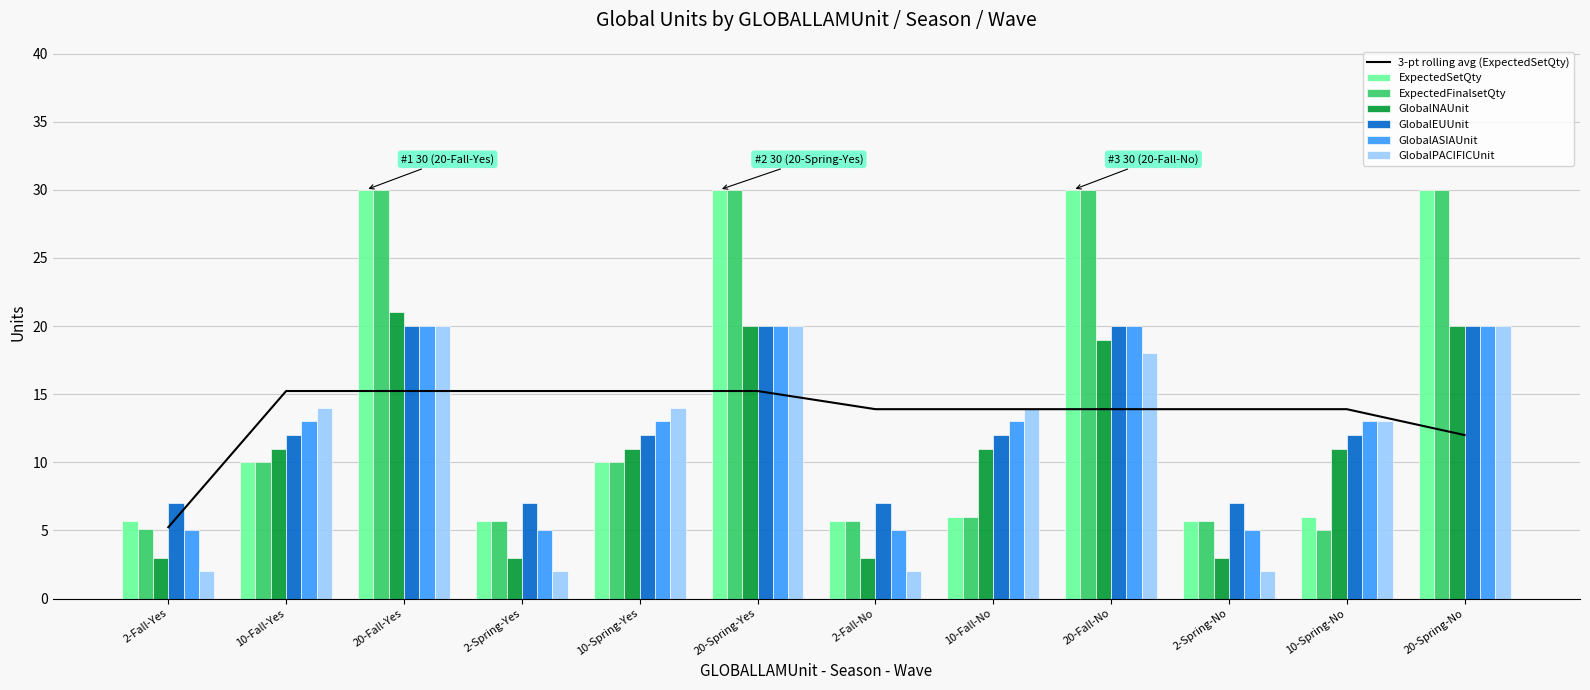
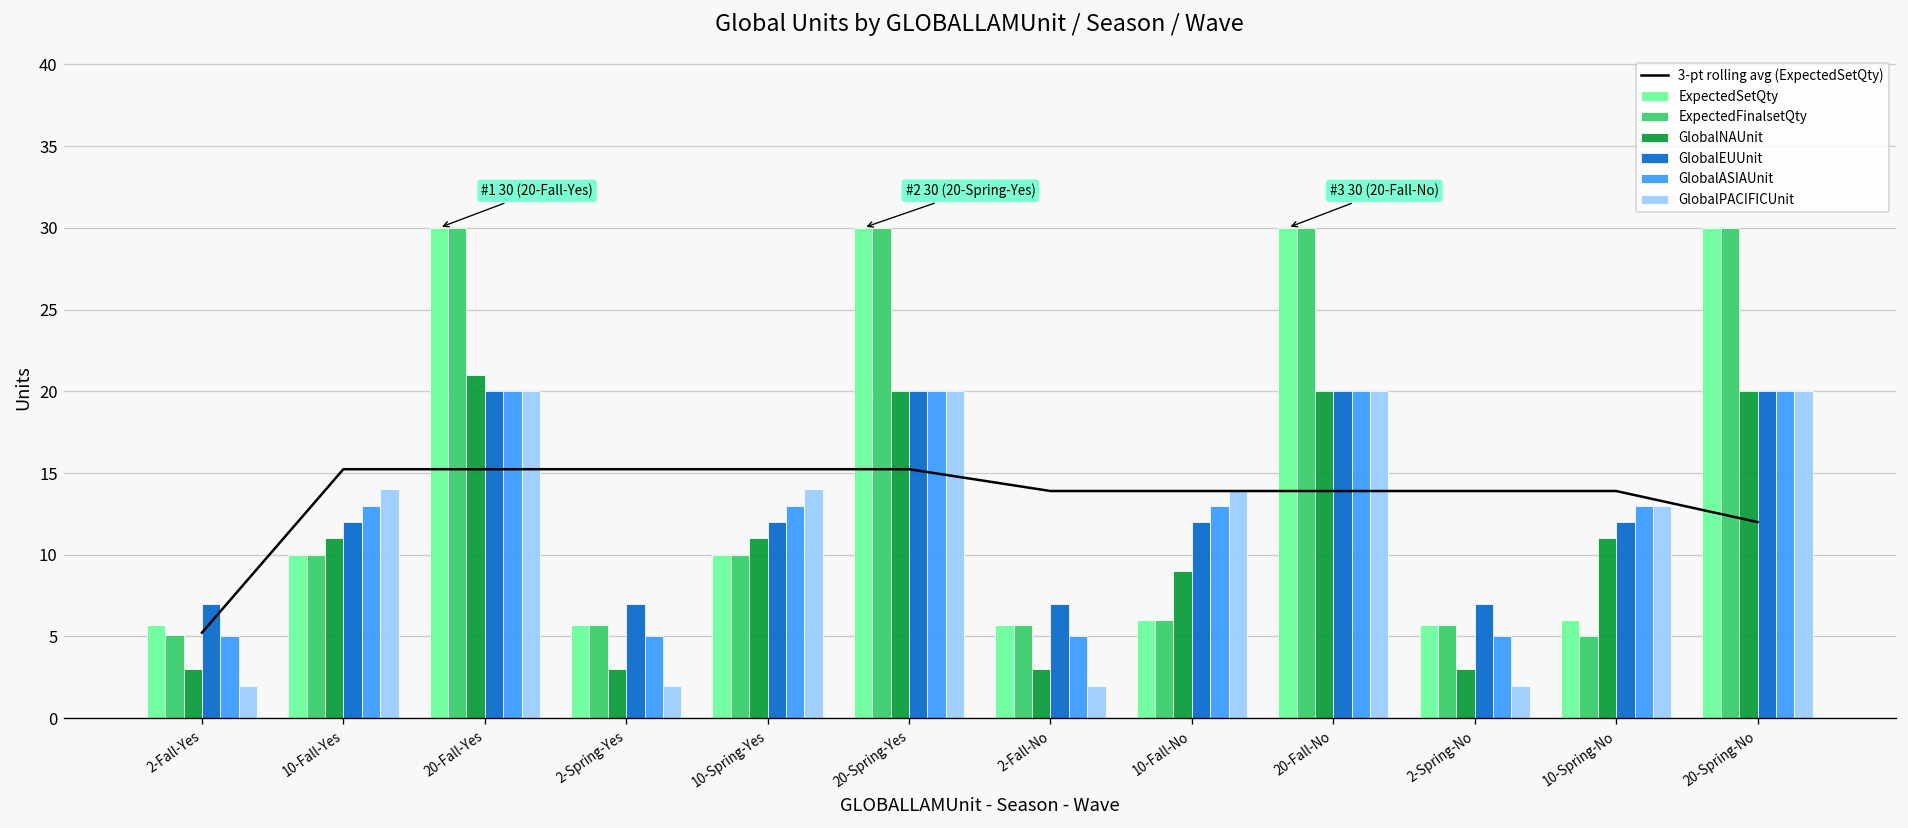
  {
    "ExpectedSetQty": {
      "2-Fall-Yes": 5.7,
      "10-Fall-Yes": 10,
      "20-Fall-Yes": 30,
      "2-Spring-Yes": 5.7,
      "10-Spring-Yes": 10,
      "20-Spring-Yes": 30,
      "2-Fall-No": 5.7,
      "10-Fall-No": 6,
      "20-Fall-No": 30,
      "2-Spring-No": 5.7,
      "10-Spring-No": 6,
      "20-Spring-No": 30
    },
    "3-pt rolling avg (ExpectedSetQty)": {
      "2-Fall-Yes": 5.2,
      "10-Fall-Yes": 15.2,
      "20-Fall-Yes": 15.2,
      "2-Spring-Yes": 15.2,
      "10-Spring-Yes": 15.2,
      "20-Spring-Yes": 15.2,
      "2-Fall-No": 14,
      "10-Fall-No": 14,
      "20-Fall-No": 14,
      "2-Spring-No": 14,
      "10-Spring-No": 14,
      "20-Spring-No": 12
    },
    "ExpectedFinalsetQty": {
      "2-Fall-Yes": 5,
      "10-Fall-Yes": 10,
      "2-Spring-Yes": 5.7,
      "10-Spring-Yes": 10,
      "2-Fall-No": 5.7,
      "10-Fall-No": 6,
      "2-Spring-No": 5.7,
      "10-Spring-No": 5,
      "20-Spring-No": 30
    },
    "GlobalNAUnit": {
      "2-Fall-Yes": 3,
      "10-Fall-Yes": 11,
      "20-Fall-Yes": 21,
      "2-Spring-Yes": 3,
      "10-Spring-Yes": 11,
      "20-Spring-Yes": 20,
      "2-Fall-No": 3,
-     "10-Fall-No": 11,
-     "20-Fall-No": 19,
+     "10-Fall-No": 9,
+     "20-Fall-No": 20,
      "2-Spring-No": 3,
      "10-Spring-No": 11,
      "20-Spring-No": 20
    },
    "GlobalEUUnit": {
      "2-Fall-Yes": 7,
      "10-Fall-Yes": 12,
      "20-Fall-Yes": 20,
      "2-Spring-Yes": 7,
      "10-Spring-Yes": 12,
      "20-Spring-Yes": 20,
      "2-Fall-No": 7,
      "10-Fall-No": 12,
      "20-Fall-No": 20,
      "2-Spring-No": 7,
      "10-Spring-No": 12,
      "20-Spring-No": 20
    },
    "GlobalASIAUnit": {
      "2-Fall-Yes": 5,
      "10-Fall-Yes": 13,
      "20-Fall-Yes": 20,
      "2-Spring-Yes": 5,
      "10-Spring-Yes": 13,
      "20-Spring-Yes": 20,
      "2-Fall-No": 5,
      "10-Fall-No": 13,
      "20-Fall-No": 20,
      "2-Spring-No": 5,
      "10-Spring-No": 13,
      "20-Spring-No": 20
    },
    "GlobalPACIFICUnit": {
      "2-Fall-Yes": 2,
      "10-Fall-Yes": 14,
      "20-Fall-Yes": 20,
      "2-Spring-Yes": 2,
      "10-Spring-Yes": 14,
      "20-Spring-Yes": 20,
      "2-Fall-No": 2,
      "10-Fall-No": 14,
-     "20-Fall-No": 18,
+     "20-Fall-No": 20,
      "2-Spring-No": 2,
      "10-Spring-No": 13,
      "20-Spring-No": 20
    }
  }
